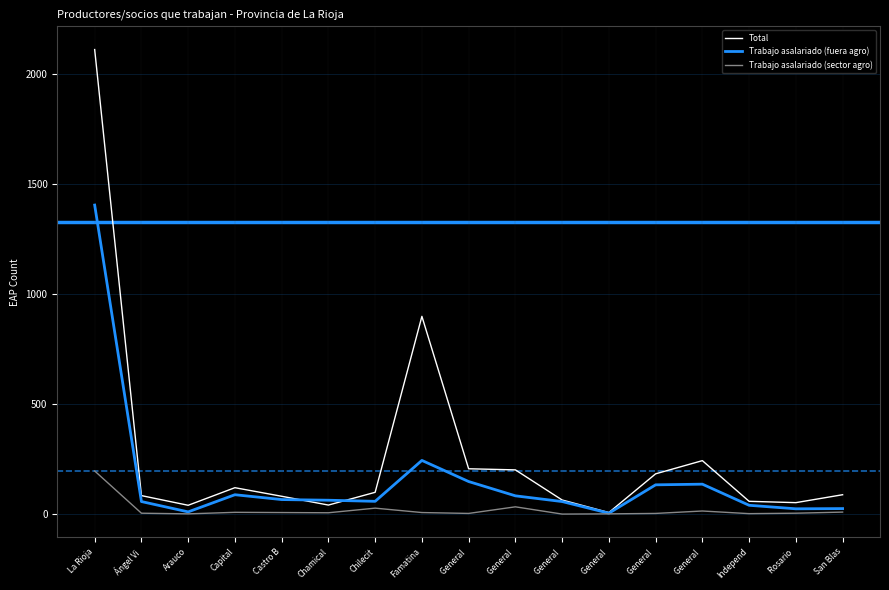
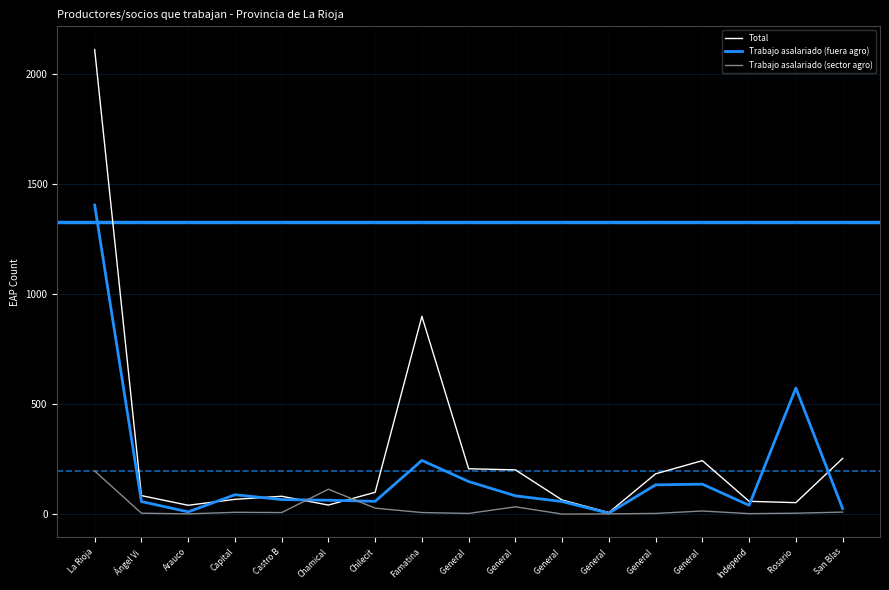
  {
    "Total": {
      "La Rioja": 2110,
      "Ángel Vi": 90,
      "Arauco": 40,
-     "Capital": 120,
+     "Capital": 70,
      "Castro B": 80,
      "Chamical": 40,
      "Chilecit": 100,
      "Famatina": 900,
      "Independ": 60,
      "Rosario": 50,
-     "San Blas": 90
+     "San Blas": 250
    },
    "Trabajo asalariado (fuera agro)": {
      "La Rioja": 1410,
      "Ángel Vi": 60,
      "Capital": 90,
      "Castro B": 70,
      "Chamical": 60,
      "Chilecit": 60,
      "Famatina": 250,
      "Independ": 40,
-     "Rosario": 30,
+     "Rosario": 570,
      "San Blas": 30
    },
    "Trabajo asalariado (sector agro)": {
      "La Rioja": 200,
      "Ángel Vi": 10,
      "Capital": 10,
      "Castro B": 10,
-     "Chamical": 10,
+     "Chamical": 110,
      "Chilecit": 30,
      "Famatina": 10,
      "Independ": 0,
      "Rosario": 10,
      "San Blas": 10
    }
  }
